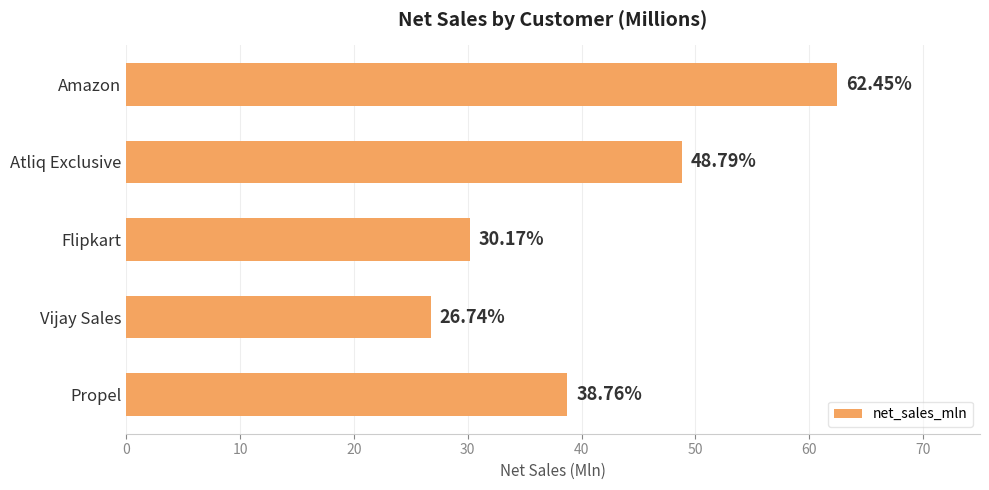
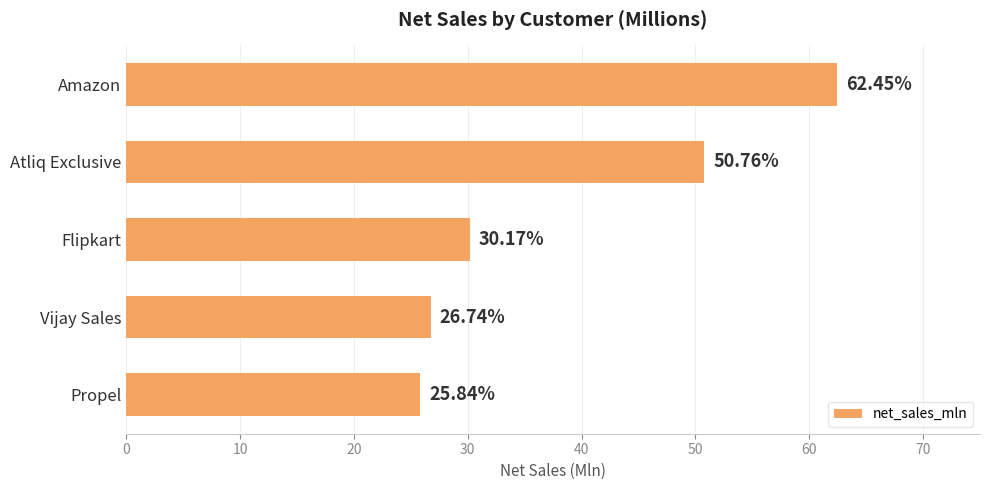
  {
    "Amazon": "62.45%",
-   "Atliq Exclusive": "48.79%",
+   "Atliq Exclusive": "50.76%",
    "Flipkart": "30.17%",
    "Vijay Sales": "26.74%",
-   "Propel": "38.76%"
+   "Propel": "25.84%"
  }
